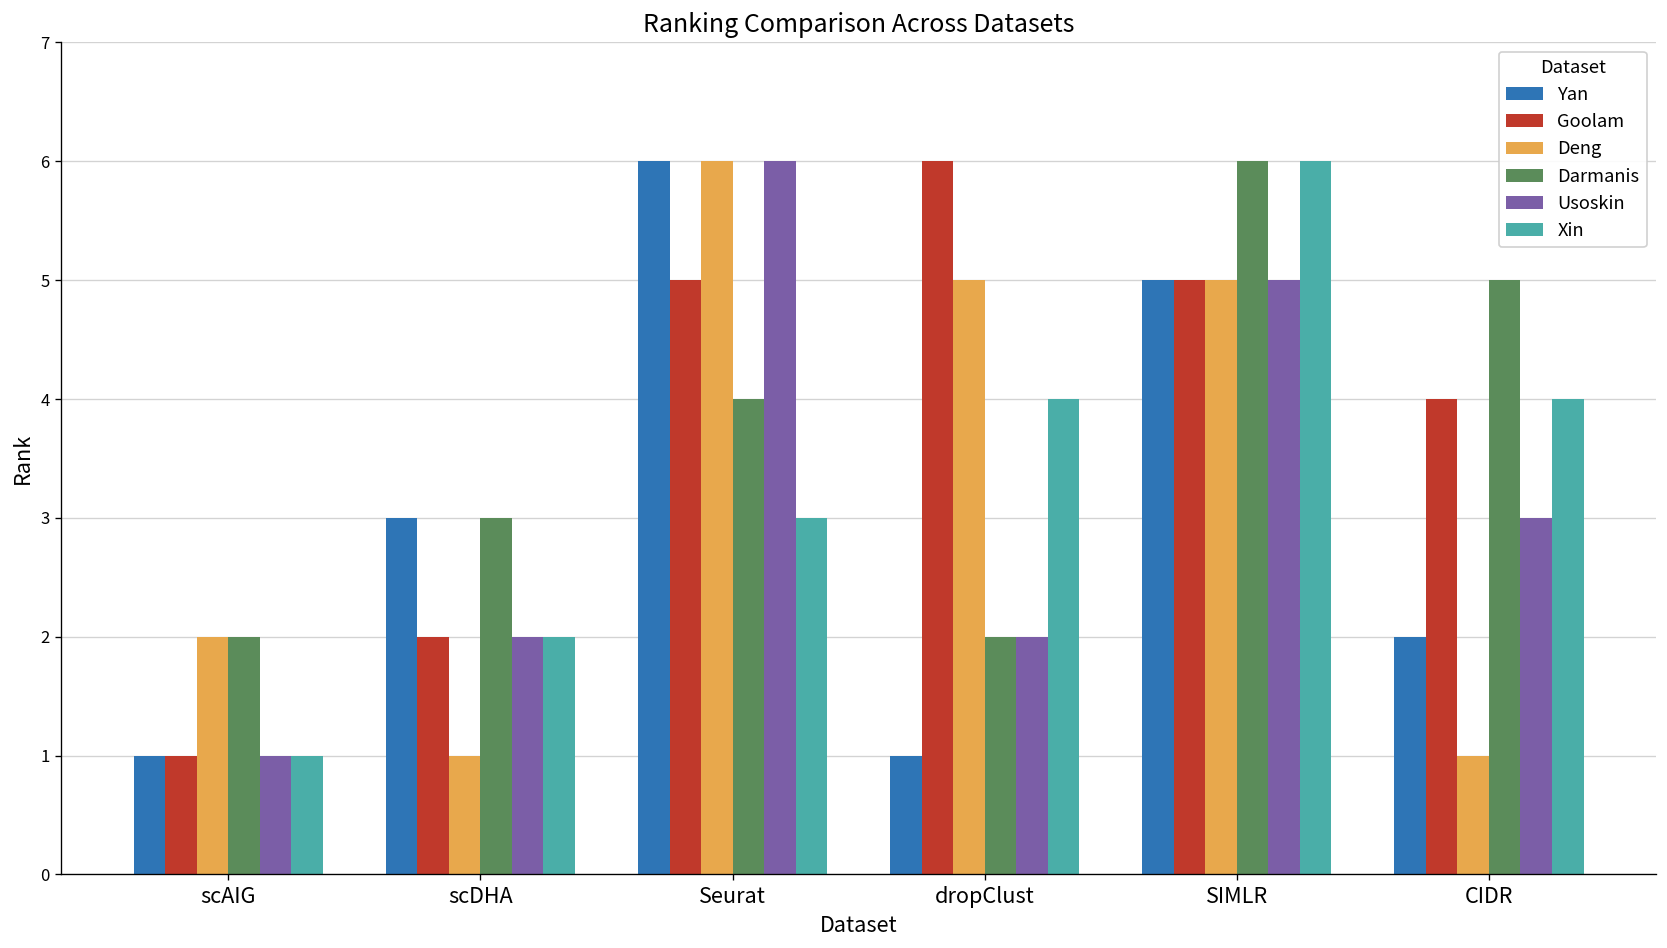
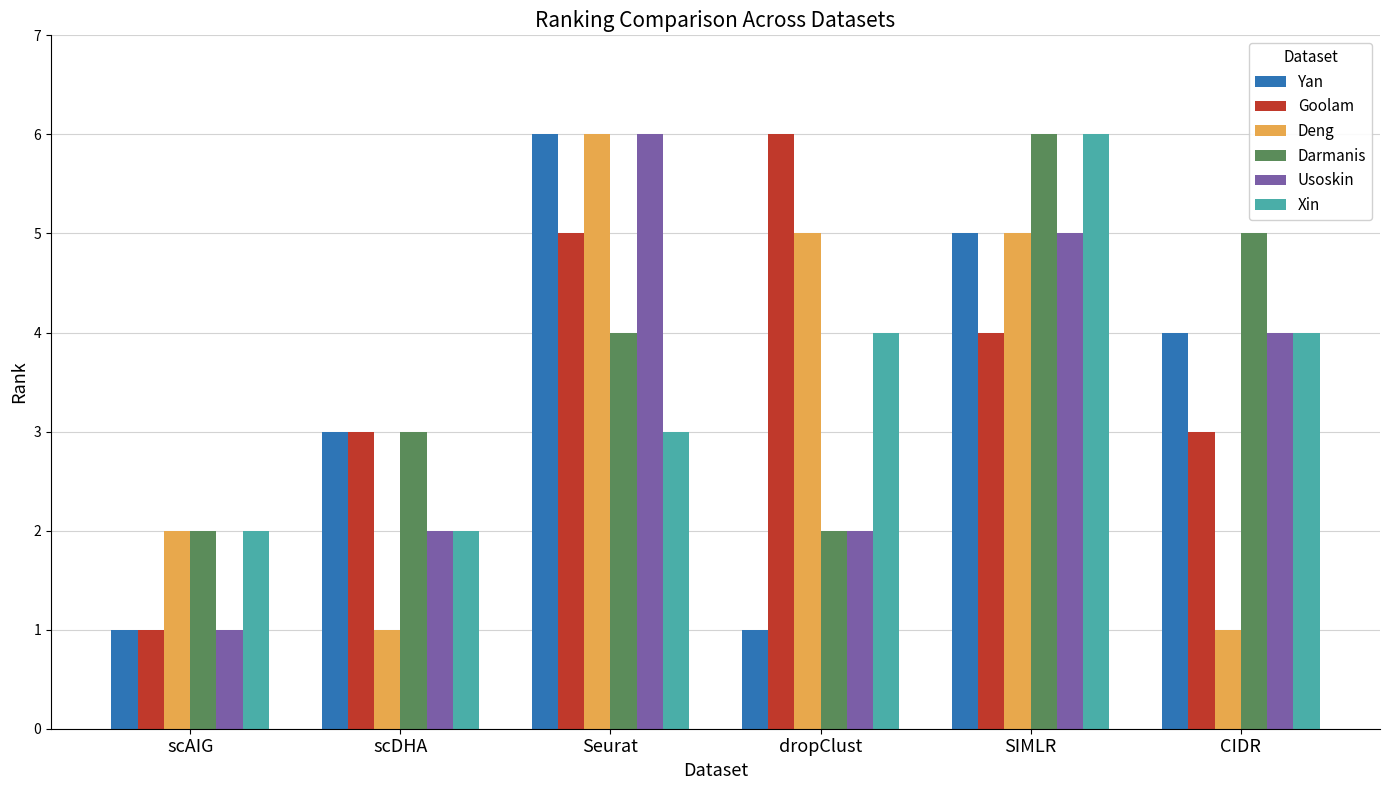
  {
    "Yan": {
      "scAIG": 1,
      "scDHA": 3,
      "Seurat": 6,
      "dropClust": 1,
      "SIMLR": 5,
-     "CIDR": 2
+     "CIDR": 4
    },
    "Goolam": {
      "scAIG": 1,
-     "scDHA": 2,
+     "scDHA": 3,
      "Seurat": 5,
      "dropClust": 6,
-     "SIMLR": 5,
-     "CIDR": 4
+     "SIMLR": 4,
+     "CIDR": 3
    },
    "Deng": {
      "scAIG": 2,
      "scDHA": 1,
      "Seurat": 6,
      "dropClust": 5,
      "SIMLR": 5,
      "CIDR": 1
    },
    "Darmanis": {
      "scAIG": 2,
      "scDHA": 3,
      "Seurat": 4,
      "dropClust": 2,
      "SIMLR": 6,
      "CIDR": 5
    },
    "Usoskin": {
      "scAIG": 1,
      "scDHA": 2,
      "Seurat": 6,
      "dropClust": 2,
      "SIMLR": 5,
-     "CIDR": 3
+     "CIDR": 4
    },
    "Xin": {
-     "scAIG": 1,
+     "scAIG": 2,
      "scDHA": 2,
      "Seurat": 3,
      "dropClust": 4,
      "SIMLR": 6,
      "CIDR": 4
    }
  }
